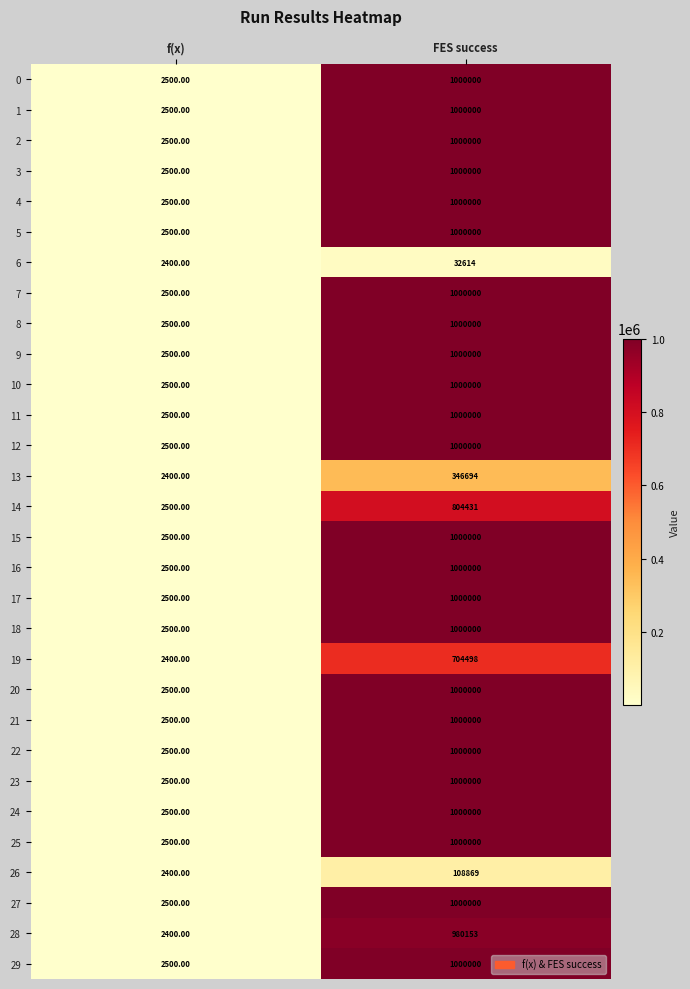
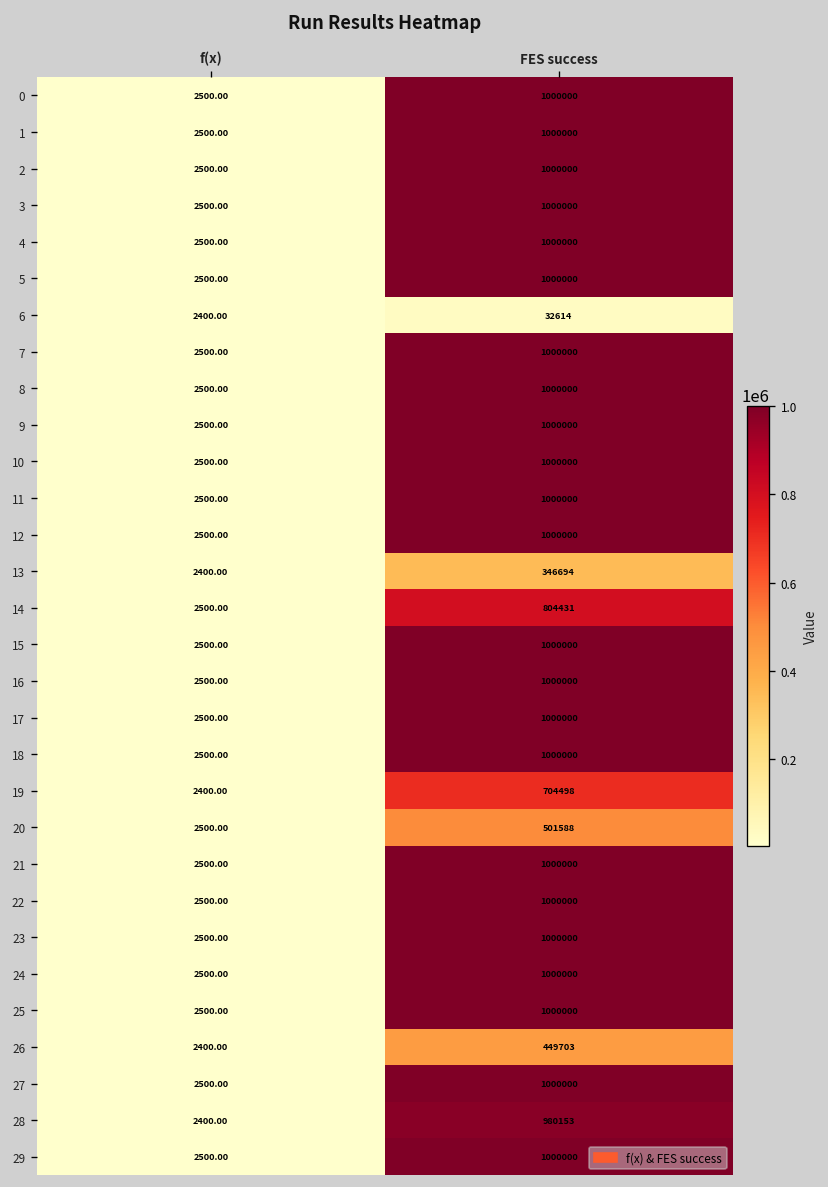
  {
    "0": {
      "f(x)": 2500.00,
      "FES success": 1000000
    },
    "1": {
      "f(x)": 2500.00,
      "FES success": 1000000
    },
    "2": {
      "f(x)": 2500.00,
      "FES success": 1000000
    },
    "3": {
      "f(x)": 2500.00,
      "FES success": 1000000
    },
    "4": {
      "f(x)": 2500.00,
      "FES success": 1000000
    },
    "5": {
      "f(x)": 2500.00,
      "FES success": 1000000
    },
    "6": {
      "f(x)": 2400.00,
      "FES success": 32614
    },
    "7": {
      "f(x)": 2500.00,
      "FES success": 1000000
    },
    "8": {
      "f(x)": 2500.00,
      "FES success": 1000000
    },
    "9": {
      "f(x)": 2500.00,
      "FES success": 1000000
    },
    "10": {
      "f(x)": 2500.00,
      "FES success": 1000000
    },
    "11": {
      "f(x)": 2500.00,
      "FES success": 1000000
    },
    "12": {
      "f(x)": 2500.00,
      "FES success": 1000000
    },
    "13": {
      "f(x)": 2400.00,
      "FES success": 346694
    },
    "14": {
      "f(x)": 2500.00,
      "FES success": 804431
    },
    "15": {
      "f(x)": 2500.00,
      "FES success": 1000000
    },
    "16": {
      "f(x)": 2500.00,
      "FES success": 1000000
    },
    "17": {
      "f(x)": 2500.00,
      "FES success": 1000000
    },
    "18": {
      "f(x)": 2500.00,
      "FES success": 1000000
    },
    "19": {
      "f(x)": 2400.00,
      "FES success": 704498
    },
    "20": {
      "f(x)": 2500.00,
-     "FES success": 1000000
+     "FES success": 501588
    },
    "21": {
      "f(x)": 2500.00,
      "FES success": 1000000
    },
    "22": {
      "f(x)": 2500.00,
      "FES success": 1000000
    },
    "23": {
      "f(x)": 2500.00,
      "FES success": 1000000
    },
    "24": {
      "f(x)": 2500.00,
      "FES success": 1000000
    },
    "25": {
      "f(x)": 2500.00,
      "FES success": 1000000
    },
    "26": {
      "f(x)": 2400.00,
-     "FES success": 108869
+     "FES success": 449703
    },
    "27": {
      "f(x)": 2500.00,
      "FES success": 1000000
    },
    "28": {
      "f(x)": 2400.00,
      "FES success": 980153
    },
    "29": {
      "f(x)": 2500.00,
      "FES success": 1000000
    }
  }
